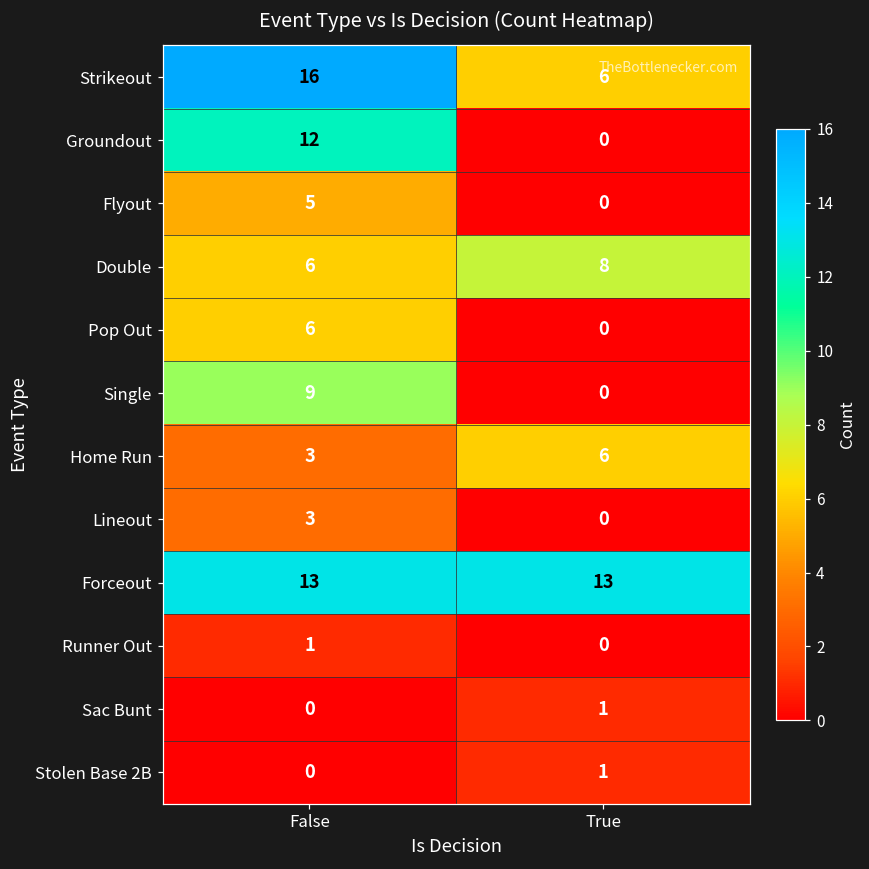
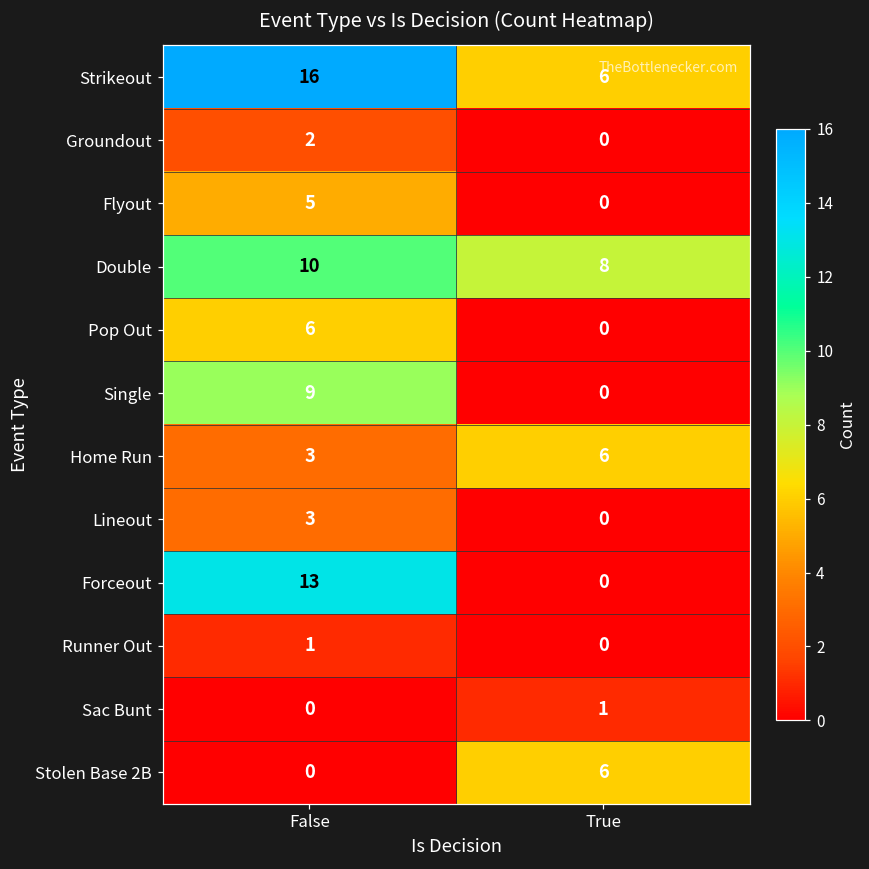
  {
    "Strikeout": {
      "False": 16
    },
    "Groundout": {
-     "False": 12,
+     "False": 2,
      "True": 0
    },
    "Flyout": {
      "False": 5,
      "True": 0
    },
    "Double": {
-     "False": 6,
+     "False": 10,
      "True": 8
    },
    "Pop Out": {
      "False": 6,
      "True": 0
    },
    "Single": {
      "False": 9,
      "True": 0
    },
    "Home Run": {
      "False": 3,
      "True": 6
    },
    "Lineout": {
      "False": 3,
      "True": 0
    },
    "Forceout": {
      "False": 13,
-     "True": 13
+     "True": 0
    },
    "Runner Out": {
      "False": 1,
      "True": 0
    },
    "Sac Bunt": {
      "False": 0,
      "True": 1
    },
    "Stolen Base 2B": {
      "False": 0,
-     "True": 1
+     "True": 6
    }
  }
